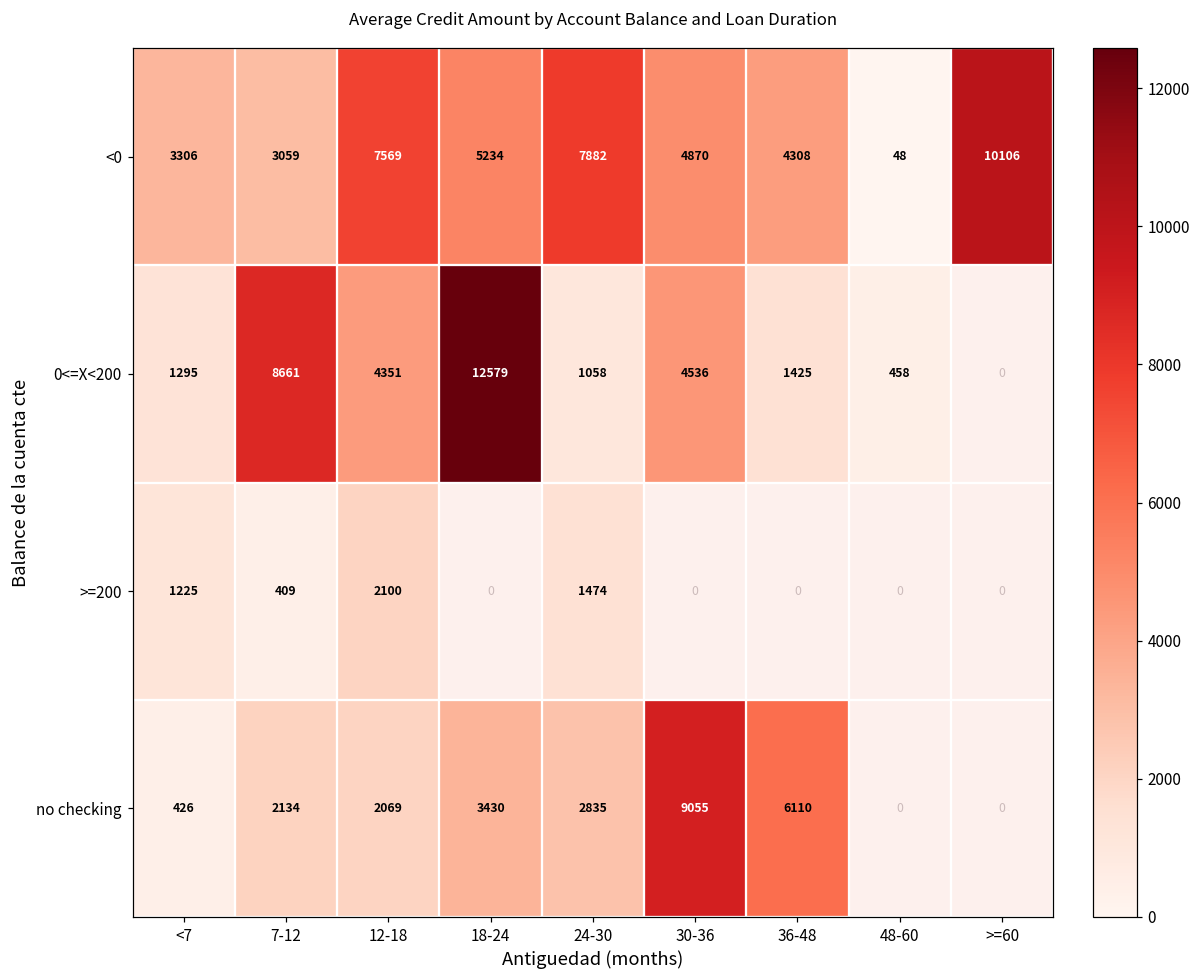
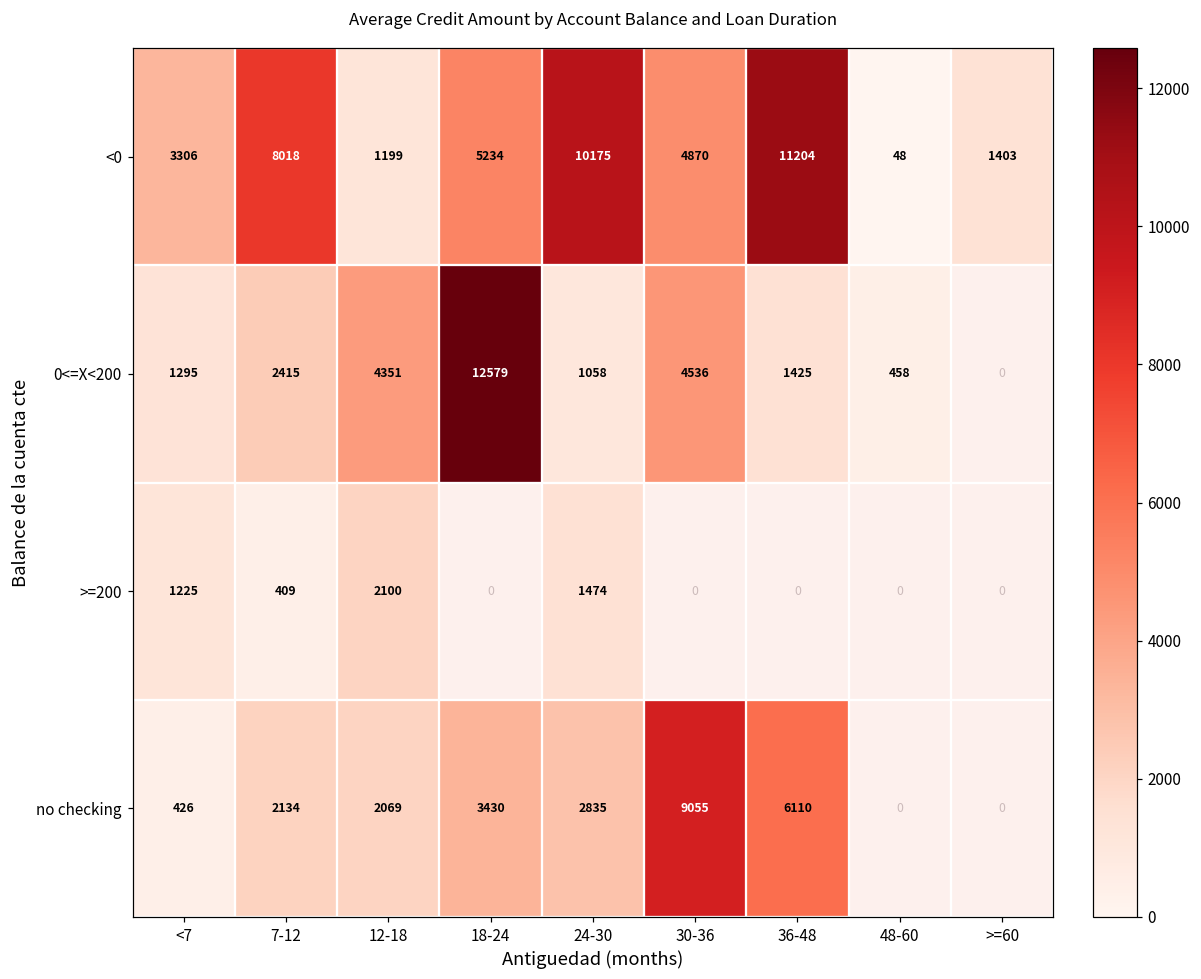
  {
    "<0": {
      "<7": 3306,
-     "7-12": 3059,
-     "12-18": 7569,
+     "7-12": 8018,
+     "12-18": 1199,
      "18-24": 5234,
-     "24-30": 7882,
+     "24-30": 10175,
      "30-36": 4870,
-     "36-48": 4308,
+     "36-48": 11204,
      "48-60": 48,
-     ">=60": 10106
+     ">=60": 1403
    },
    "0<=X<200": {
      "<7": 1295,
-     "7-12": 8661,
+     "7-12": 2415,
      "12-18": 4351,
      "18-24": 12579,
      "24-30": 1058,
      "30-36": 4536,
      "36-48": 1425,
      "48-60": 458
    },
    ">=200": {
      "<7": 1225,
      "7-12": 409,
      "12-18": 2100,
      "24-30": 1474
    },
    "no checking": {
      "<7": 426,
      "7-12": 2134,
      "12-18": 2069,
      "18-24": 3430,
      "24-30": 2835,
      "30-36": 9055,
      "36-48": 6110
    }
  }
